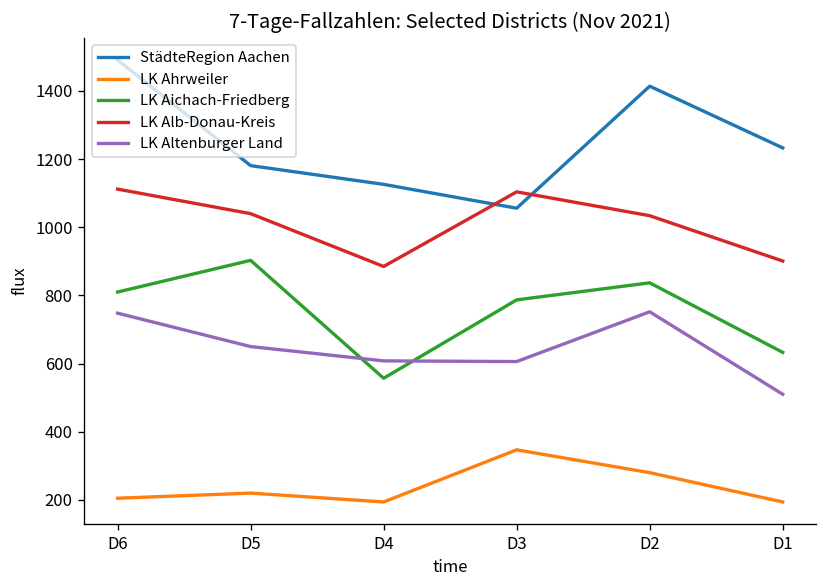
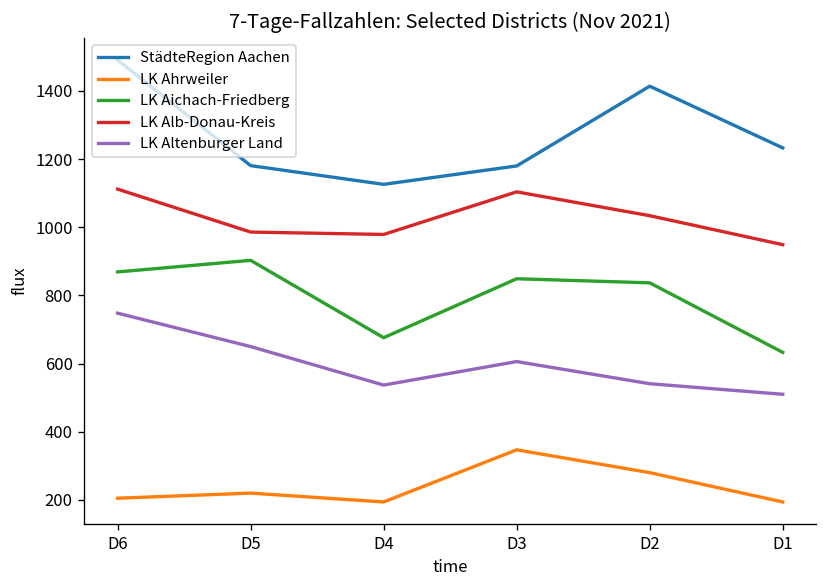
  {
    "StädteRegion Aachen": {
      "D5": 1180,
      "D4": 1130,
-     "D3": 1060,
+     "D3": 1180,
      "D2": 1410,
      "D1": 1230
    },
    "LK Ahrweiler": {
      "D6": 210,
      "D5": 220,
      "D4": 190,
      "D3": 350,
      "D2": 280,
      "D1": 190
    },
    "LK Aichach-Friedberg": {
-     "D6": 810,
+     "D6": 870,
      "D5": 900,
-     "D4": 560,
-     "D3": 790,
+     "D4": 680,
+     "D3": 850,
      "D2": 840,
      "D1": 630
    },
    "LK Alb-Donau-Kreis": {
      "D6": 1110,
-     "D5": 1040,
-     "D4": 890,
+     "D5": 990,
+     "D4": 980,
      "D3": 1100,
      "D2": 1030,
-     "D1": 900
+     "D1": 950
    },
    "LK Altenburger Land": {
      "D6": 750,
      "D5": 650,
-     "D4": 610,
+     "D4": 540,
      "D3": 610,
-     "D2": 750,
+     "D2": 540,
      "D1": 510
    }
  }
